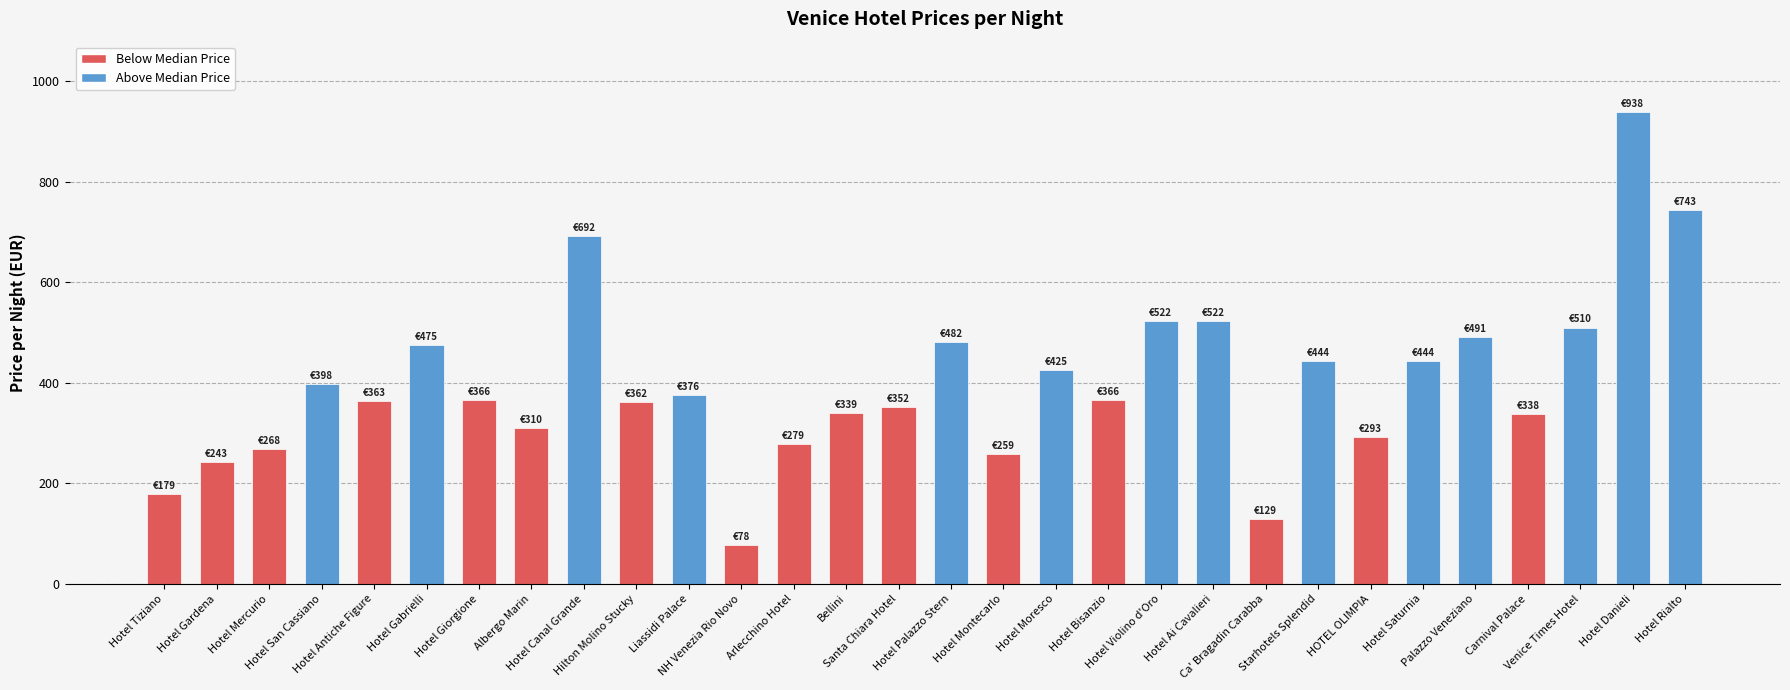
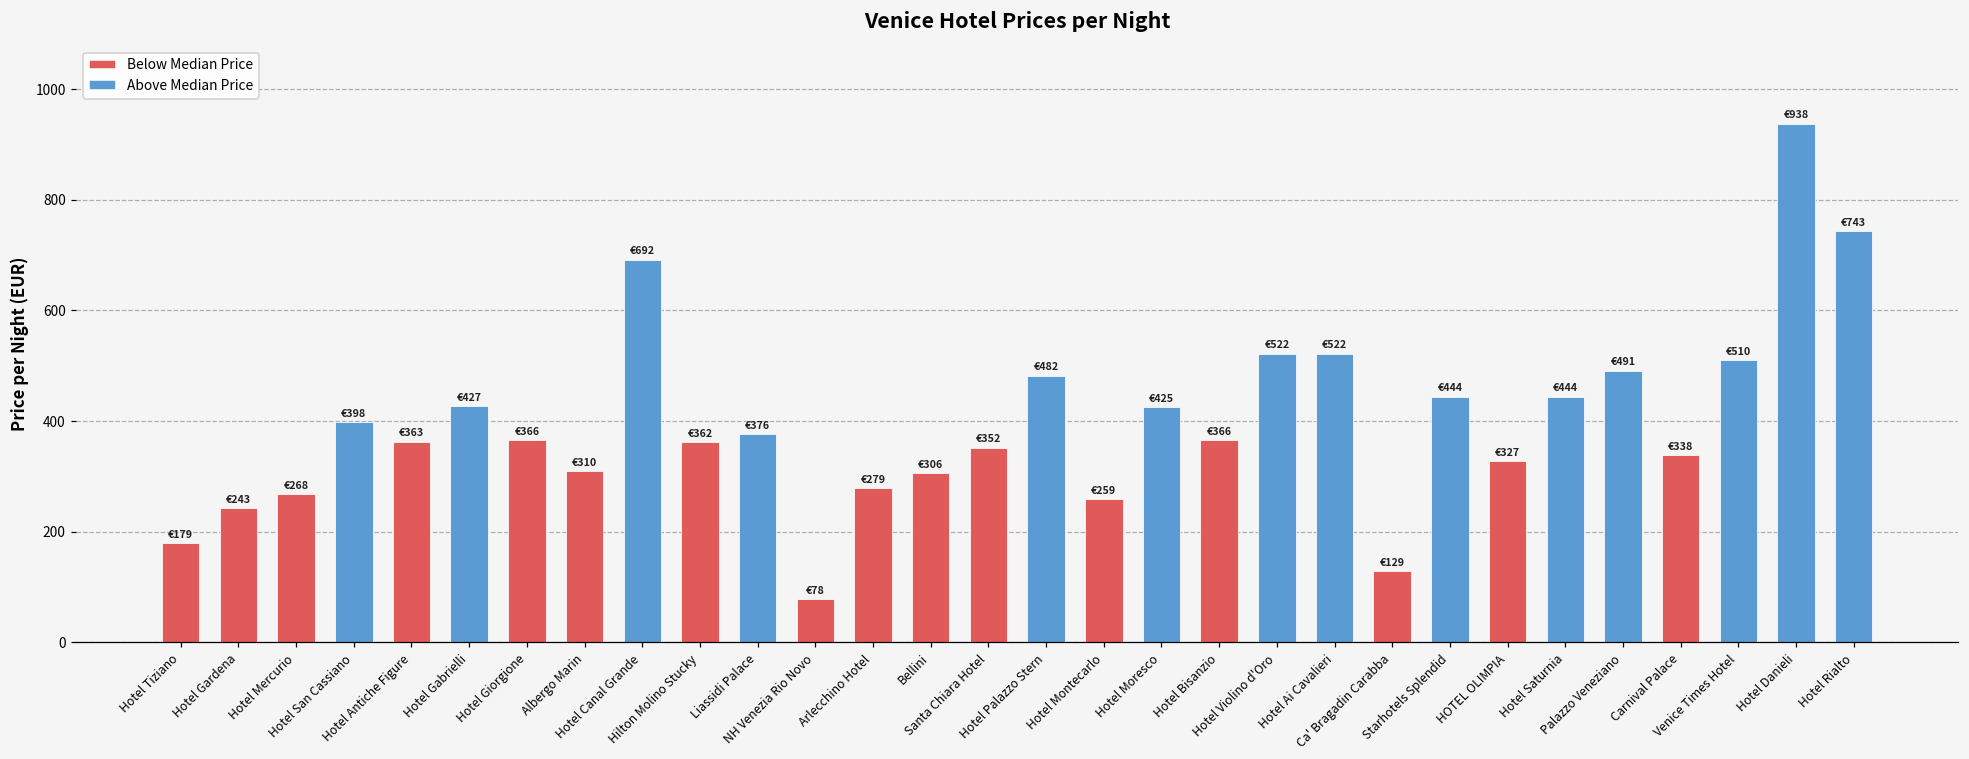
  {
    "Hotel Tiziano": "€179",
    "Hotel Gardena": "€243",
    "Hotel Mercurio": "€268",
    "Hotel San Cassiano": "€398",
    "Hotel Antiche Figure": "€363",
-   "Hotel Gabrielli": "€475",
+   "Hotel Gabrielli": "€427",
    "Hotel Giorgione": "€366",
    "Albergo Marin": "€310",
    "Hotel Canal Grande": "€692",
    "Hilton Molino Stucky": "€362",
    "Liassidi Palace": "€376",
    "NH Venezia Rio Novo": "€78",
    "Arlecchino Hotel": "€279",
-   "Bellini": "€339",
+   "Bellini": "€306",
    "Santa Chiara Hotel": "€352",
    "Hotel Palazzo Stern": "€482",
    "Hotel Montecarlo": "€259",
    "Hotel Moresco": "€425",
    "Hotel Bisanzio": "€366",
    "Hotel Violino d'Oro": "€522",
    "Hotel Ai Cavalieri": "€522",
    "Ca' Bragadin Carabba": "€129",
    "Starhotels Splendid": "€444",
-   "HOTEL OLIMPIA": "€293",
+   "HOTEL OLIMPIA": "€327",
    "Hotel Saturnia": "€444",
    "Palazzo Veneziano": "€491",
    "Carnival Palace": "€338",
    "Venice Times Hotel": "€510",
    "Hotel Danieli": "€938",
    "Hotel Rialto": "€743"
  }
